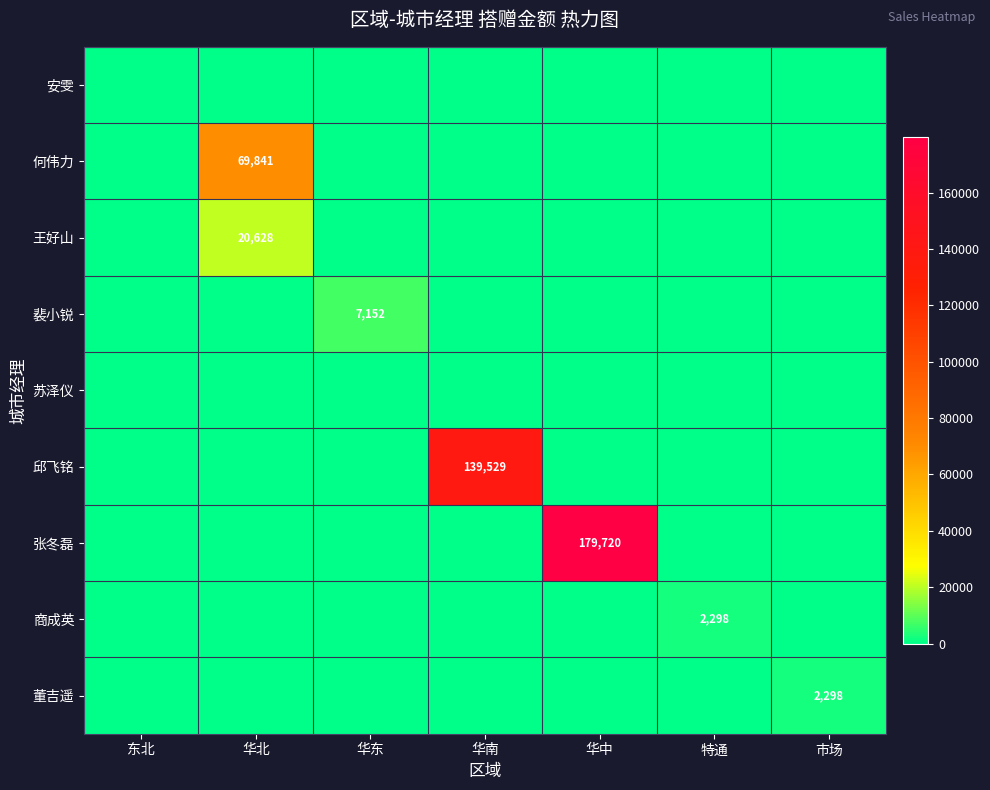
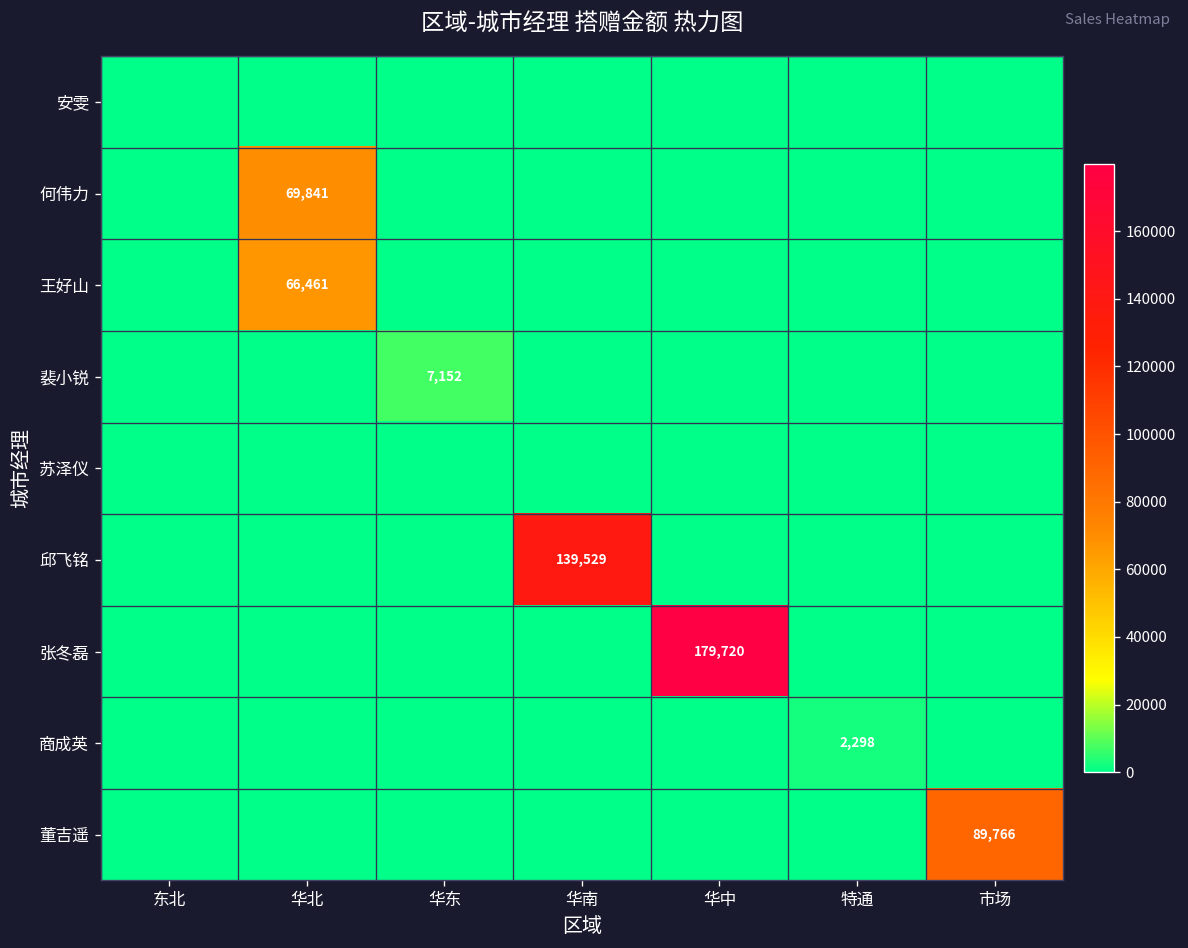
  {
    "何伟力": {
      "华北": "69,841"
    },
    "王好山": {
-     "华北": "20,628"
+     "华北": "66,461"
    },
    "裴小锐": {
      "华东": "7,152"
    },
    "邱飞铭": {
      "华南": "139,529"
    },
    "张冬磊": {
      "华中": "179,720"
    },
    "商成英": {
      "特通": "2,298"
    },
    "董吉遥": {
-     "市场": "2,298"
+     "市场": "89,766"
    }
  }
